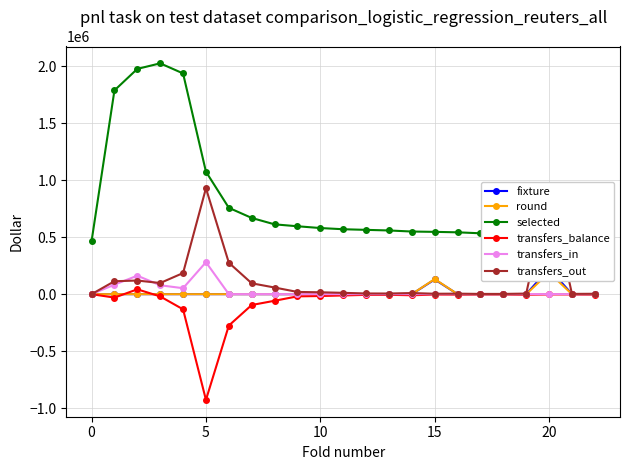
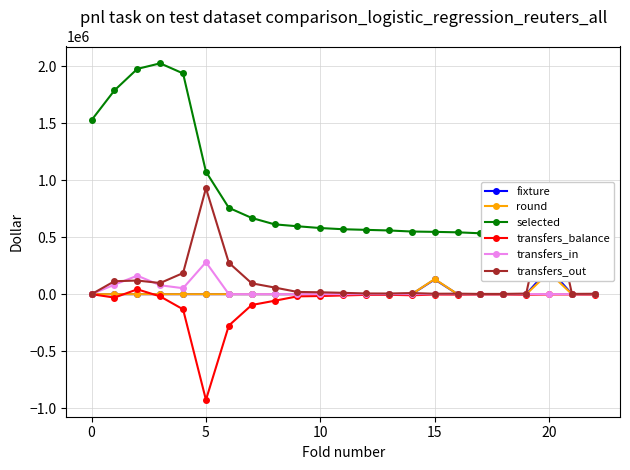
  {
    "selected": {
-     "0": 470000,
+     "0": 1530000,
      "5": 1080000,
      "10": 580000,
      "15": 550000
    },
    "transfers_balance": {
      "5": -930000
    },
    "transfers_in": {
      "5": 280000
    },
    "transfers_out": {
      "5": 930000
    }
  }
